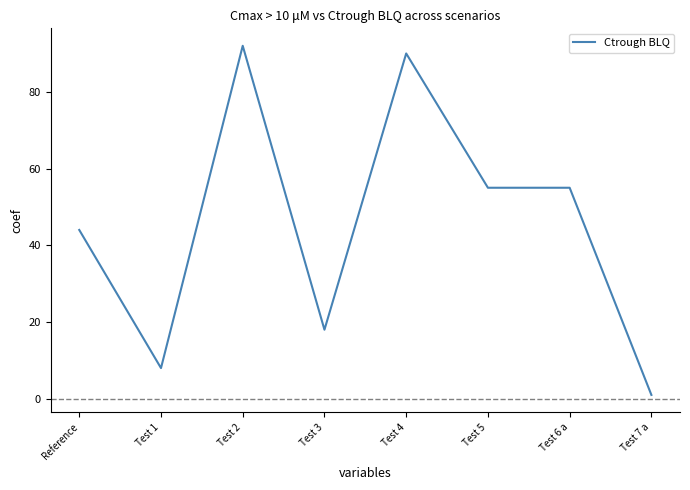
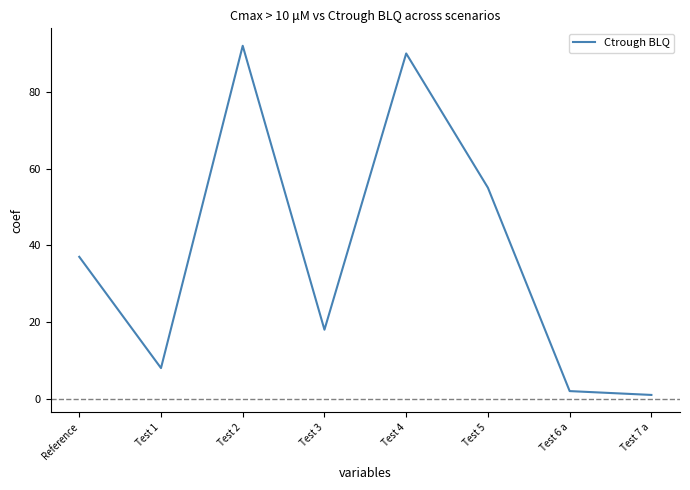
  {
-   "Reference": 44,
+   "Reference": 37,
    "Test 1": 8,
    "Test 2": 92,
    "Test 3": 18,
    "Test 4": 90,
    "Test 5": 55,
-   "Test 6 a": 55,
+   "Test 6 a": 2,
    "Test 7 a": 1
  }
